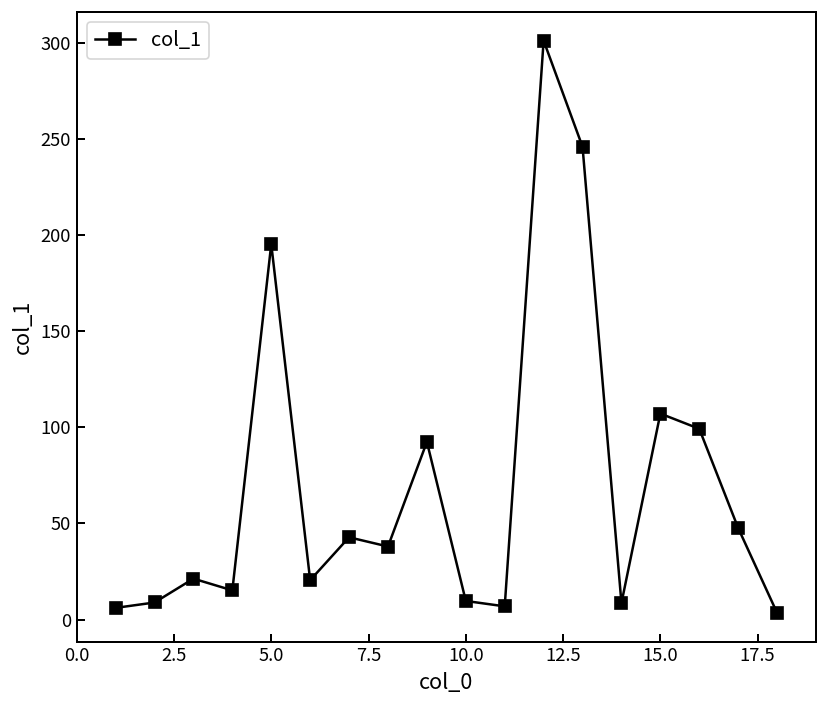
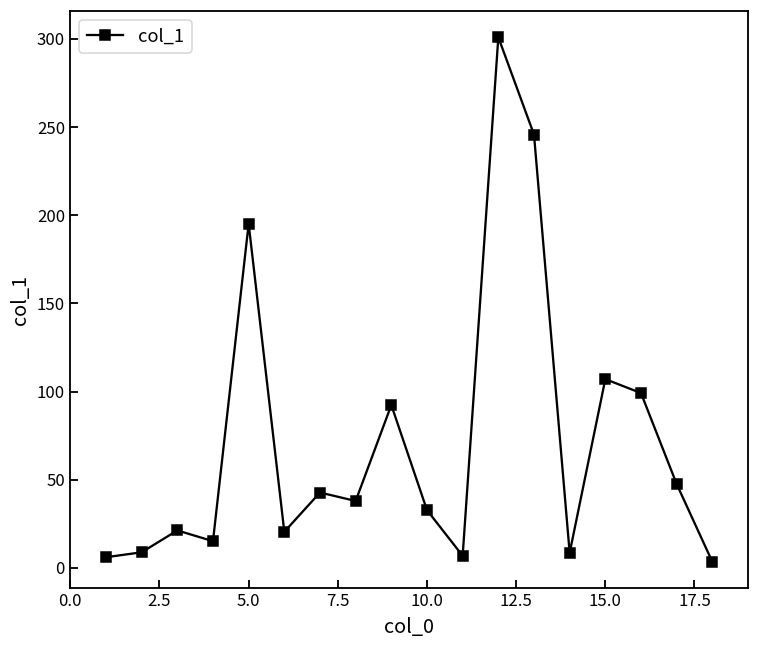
  {
    "5.0": 195,
-   "10.0": 10,
+   "10.0": 33,
    "15.0": 107
  }
